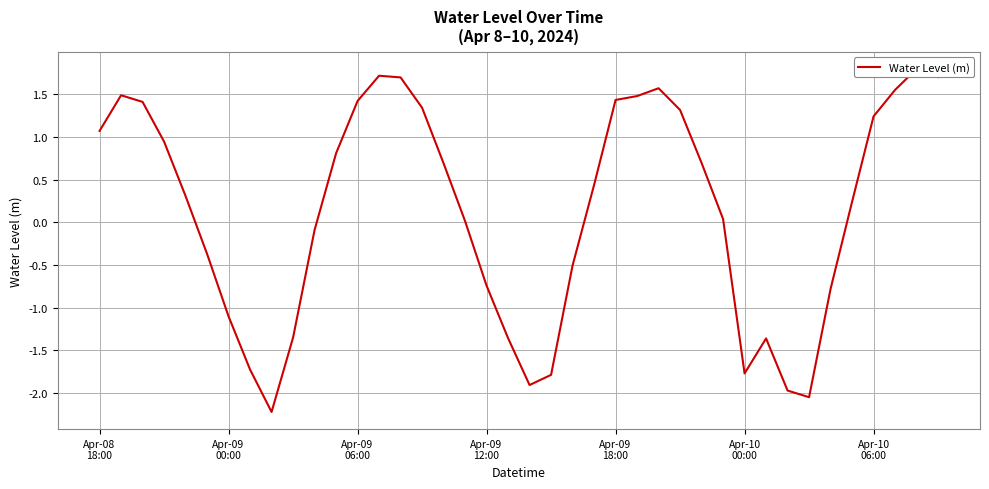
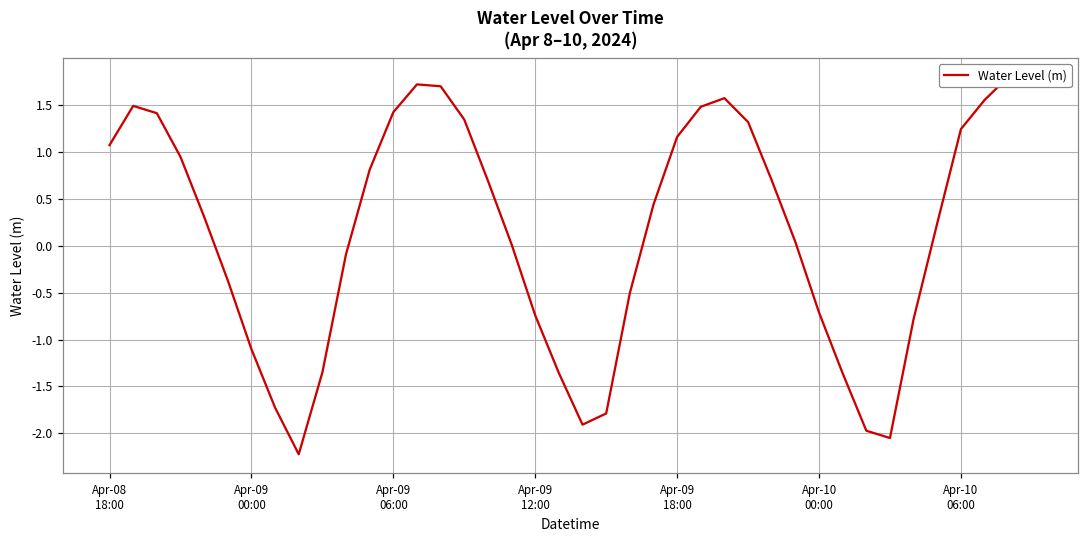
  {
    "Apr-08 18:00": 1.1,
    "Apr-09 00:00": -1.1,
    "Apr-09 06:00": 1.4,
    "Apr-09 12:00": -0.7,
-   "Apr-09 18:00": 1.4,
-   "Apr-10 00:00": -1.8,
+   "Apr-09 18:00": 1.2,
+   "Apr-10 00:00": -0.7,
    "Apr-10 06:00": 1.2
  }
